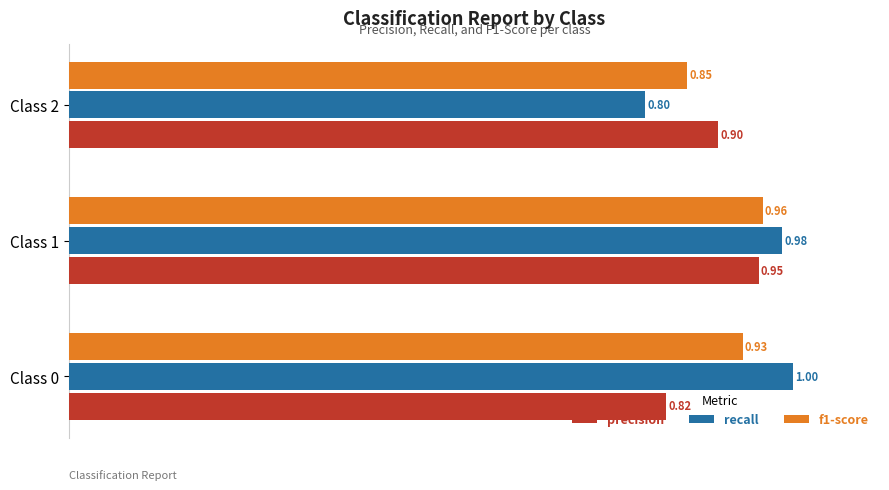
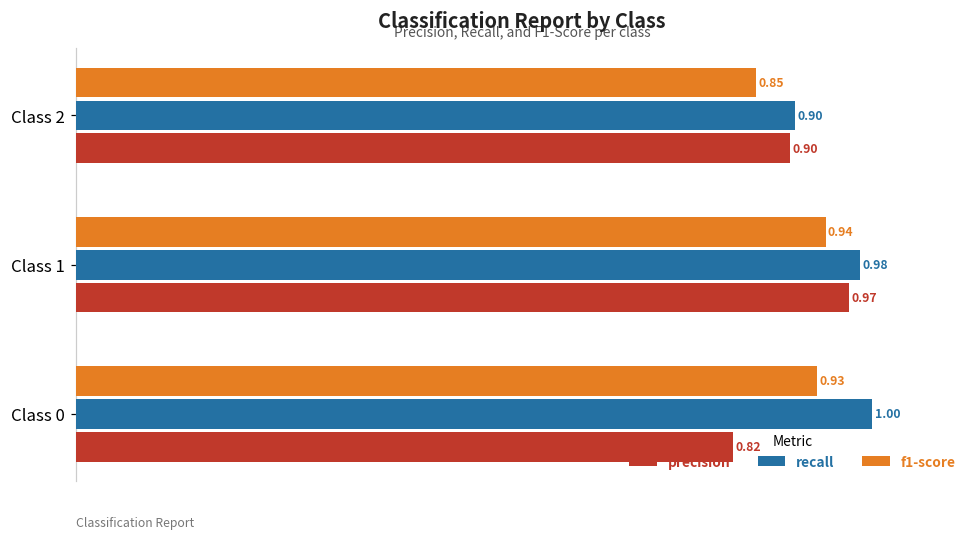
  {
    "precision": {
      "Class 2": 0.90,
-     "Class 1": 0.95,
+     "Class 1": 0.97,
      "Class 0": 0.82
    },
    "recall": {
-     "Class 2": 0.80,
+     "Class 2": 0.90,
      "Class 1": 0.98,
      "Class 0": 1.00
    },
    "f1-score": {
      "Class 2": 0.85,
-     "Class 1": 0.96,
+     "Class 1": 0.94,
      "Class 0": 0.93
    }
  }
